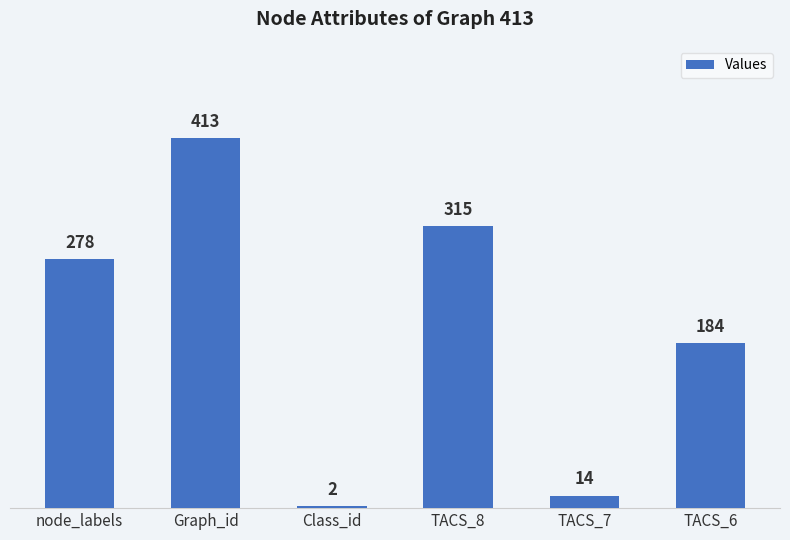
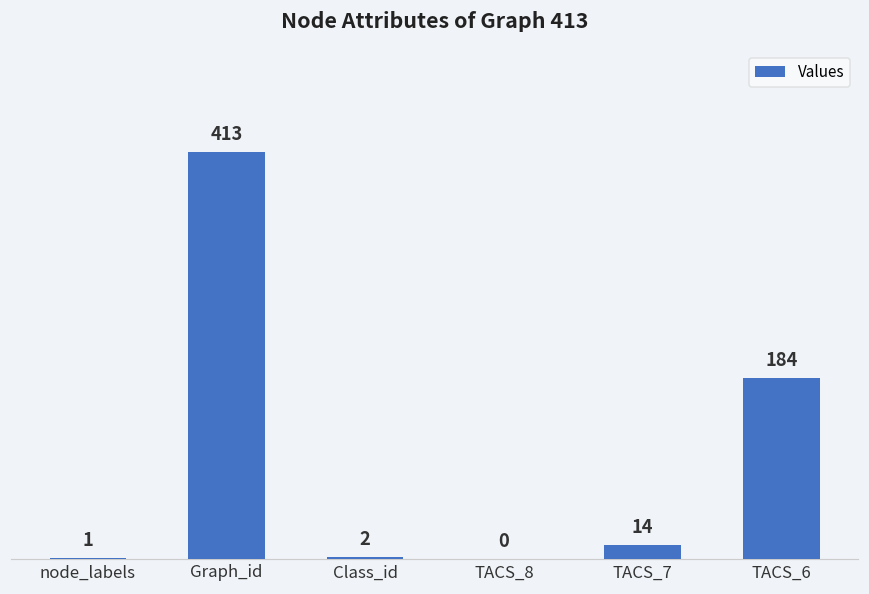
  {
-   "node_labels": 278,
+   "node_labels": 1,
    "Graph_id": 413,
    "Class_id": 2,
-   "TACS_8": 315,
+   "TACS_8": 0,
    "TACS_7": 14,
    "TACS_6": 184
  }
